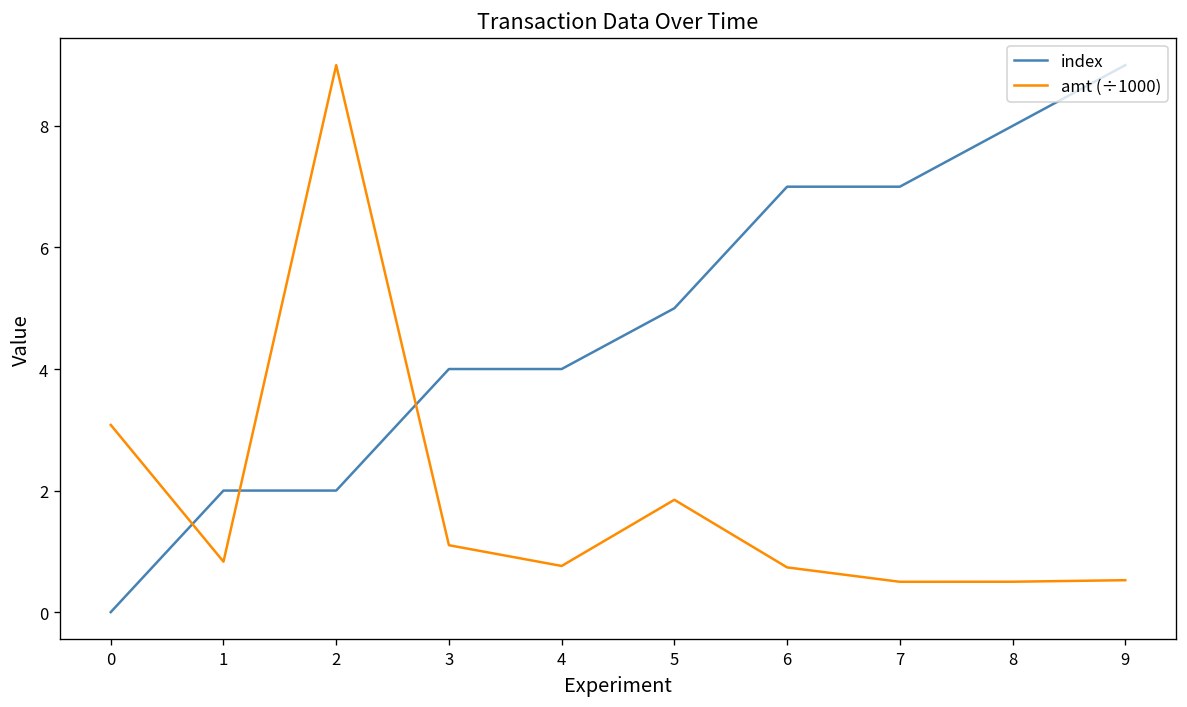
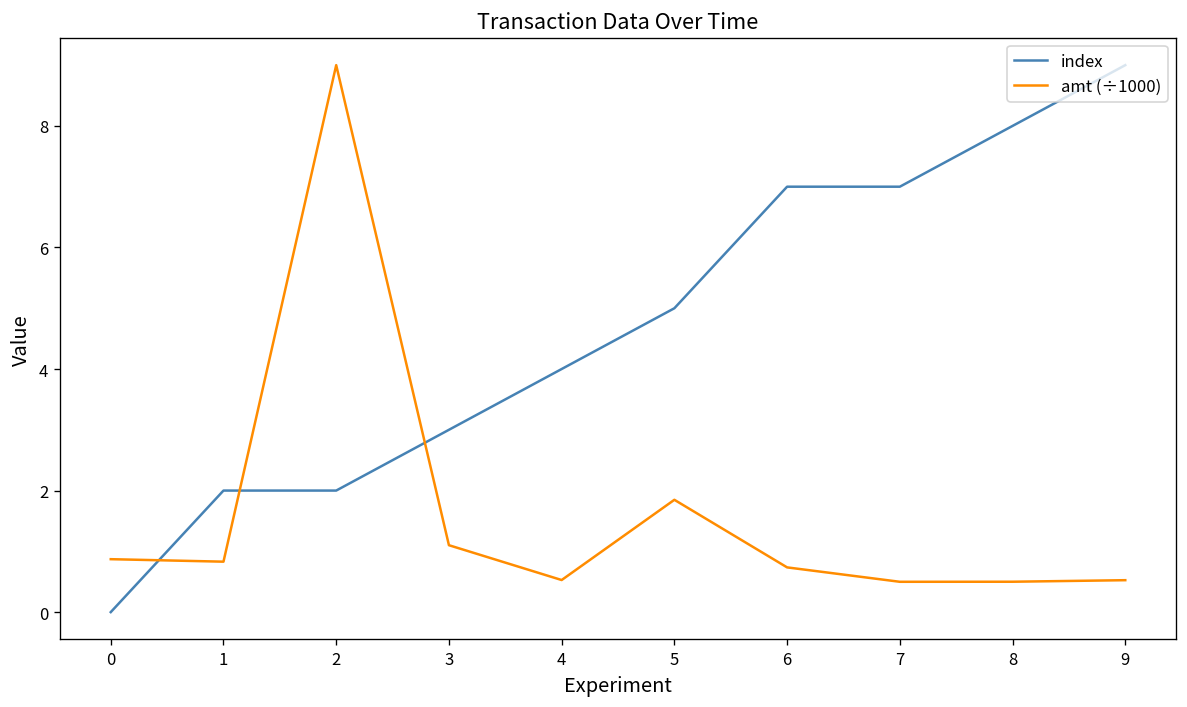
  {
    "index": {
      "0": 0,
      "1": 2,
      "2": 2,
-     "3": 4,
+     "3": 3,
      "4": 4,
      "5": 5,
      "6": 7,
      "7": 7,
      "8": 8
    },
    "amt (÷1000)": {
-     "0": 3.1,
+     "0": 0.9,
      "1": 0.8,
      "2": 9.0,
      "3": 1.1,
-     "4": 0.8,
+     "4": 0.5,
      "5": 1.8,
      "6": 0.7,
      "7": 0.5,
      "8": 0.5,
      "9": 0.5
    }
  }
